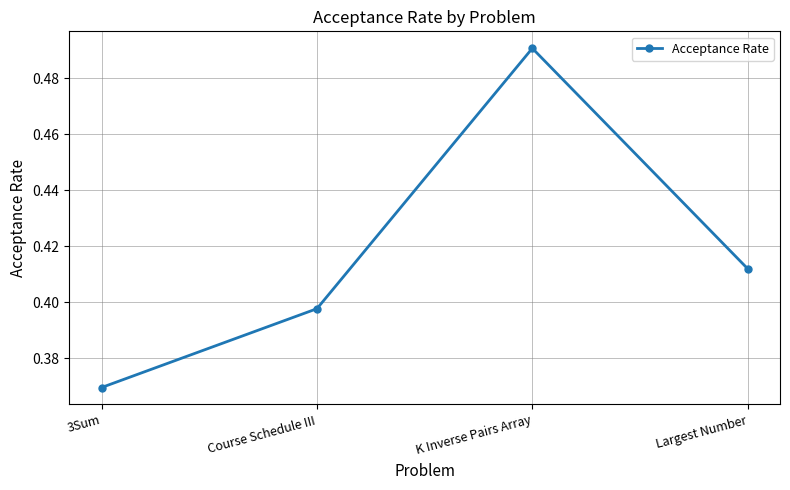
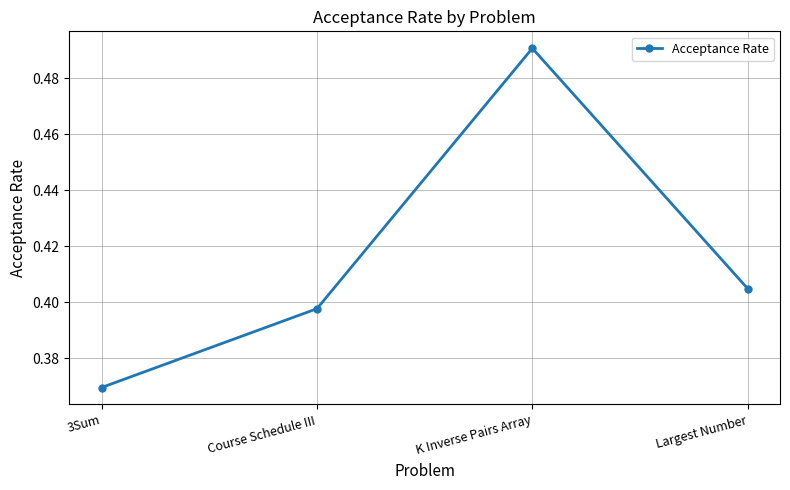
  {
    "3Sum": 0.370,
    "Course Schedule III": 0.398,
    "K Inverse Pairs Array": 0.491,
-   "Largest Number": 0.412
+   "Largest Number": 0.405
  }
